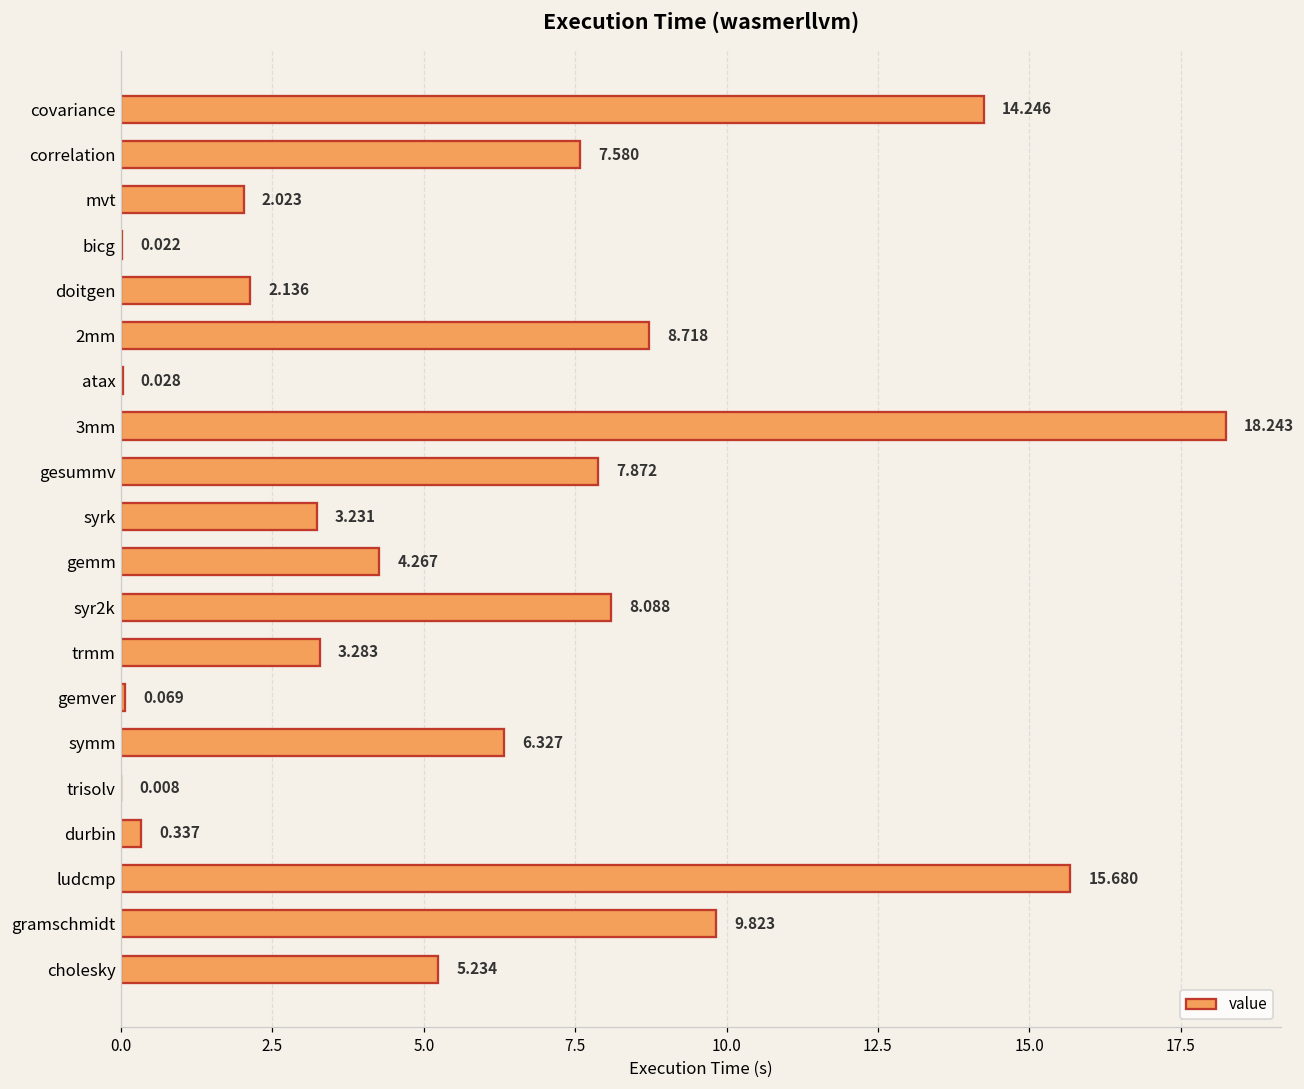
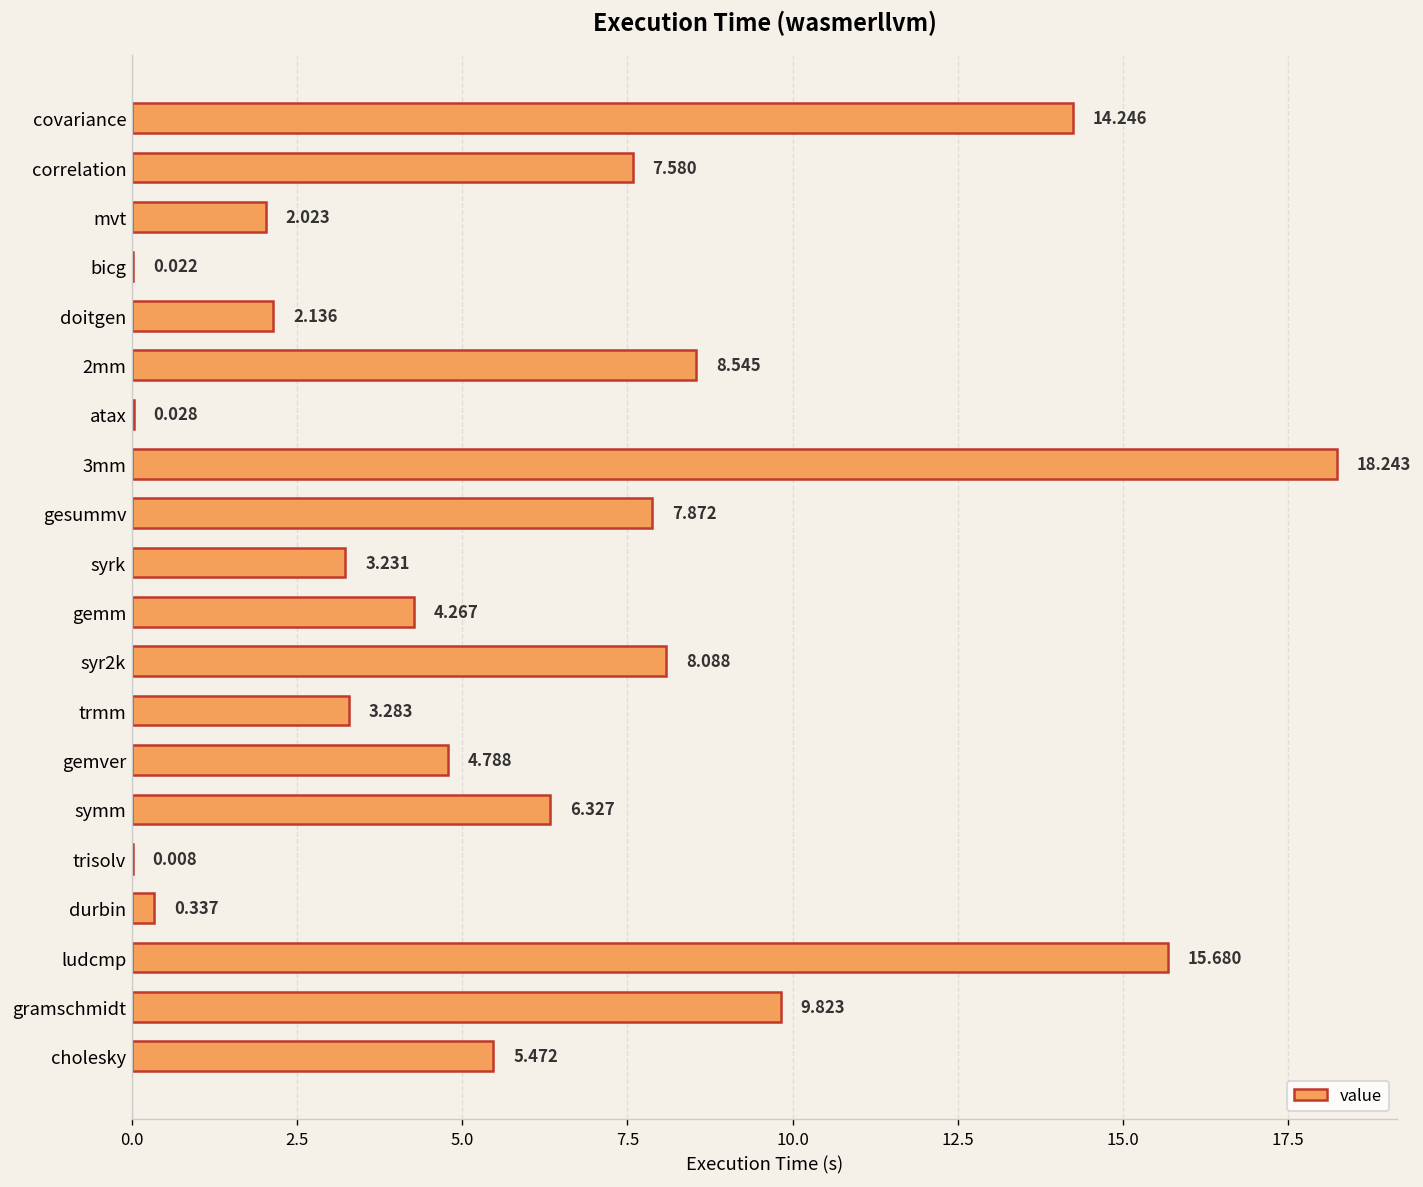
  {
    "covariance": 14.246,
    "correlation": 7.580,
    "mvt": 2.023,
    "bicg": 0.022,
    "doitgen": 2.136,
-   "2mm": 8.718,
+   "2mm": 8.545,
    "atax": 0.028,
    "3mm": 18.243,
    "gesummv": 7.872,
    "syrk": 3.231,
    "gemm": 4.267,
    "syr2k": 8.088,
    "trmm": 3.283,
-   "gemver": 0.069,
+   "gemver": 4.788,
    "symm": 6.327,
    "trisolv": 0.008,
    "durbin": 0.337,
    "ludcmp": 15.680,
    "gramschmidt": 9.823,
-   "cholesky": 5.234
+   "cholesky": 5.472
  }
